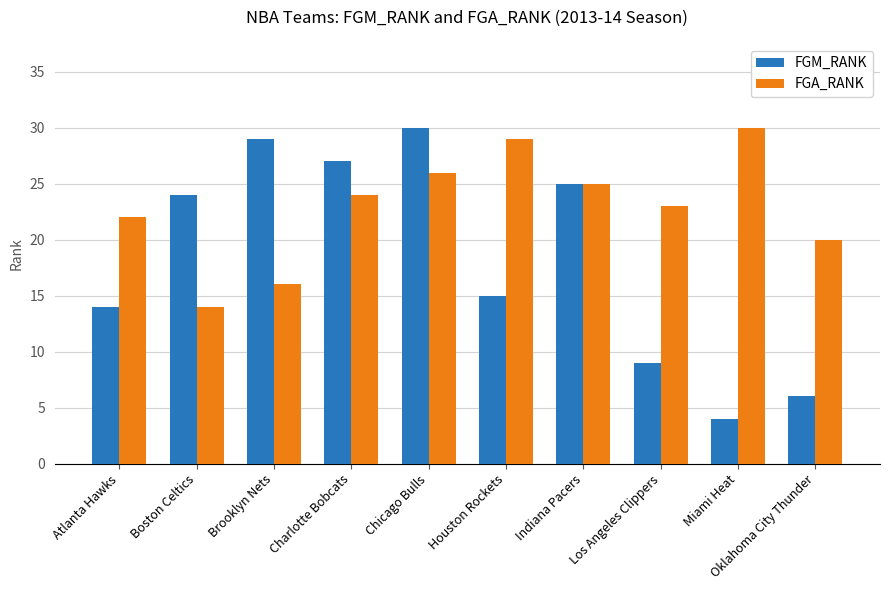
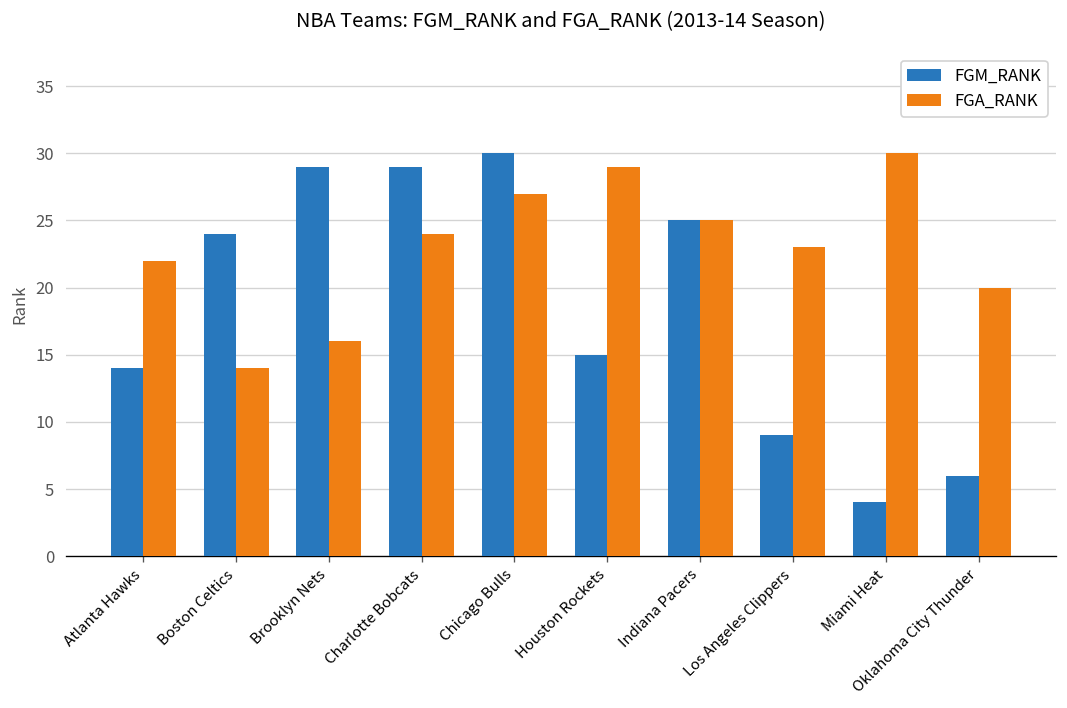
  {
    "FGM_RANK": {
      "Atlanta Hawks": 14,
      "Boston Celtics": 24,
      "Brooklyn Nets": 29,
-     "Charlotte Bobcats": 27,
+     "Charlotte Bobcats": 29,
      "Chicago Bulls": 30,
      "Houston Rockets": 15,
      "Indiana Pacers": 25,
      "Los Angeles Clippers": 9,
      "Miami Heat": 4,
      "Oklahoma City Thunder": 6
    },
    "FGA_RANK": {
      "Atlanta Hawks": 22,
      "Boston Celtics": 14,
      "Brooklyn Nets": 16,
      "Charlotte Bobcats": 24,
-     "Chicago Bulls": 26,
+     "Chicago Bulls": 27,
      "Houston Rockets": 29,
      "Indiana Pacers": 25,
      "Los Angeles Clippers": 23,
      "Miami Heat": 30,
      "Oklahoma City Thunder": 20
    }
  }
